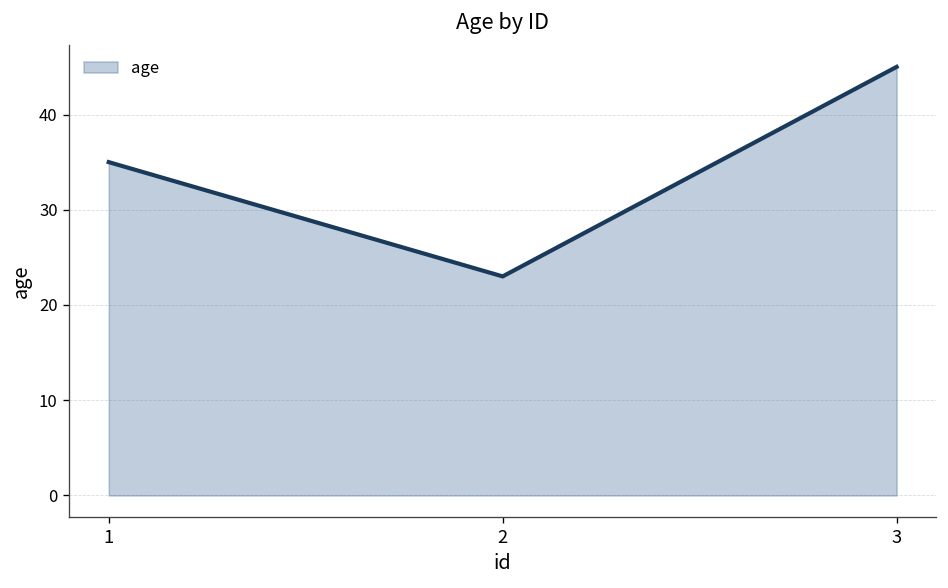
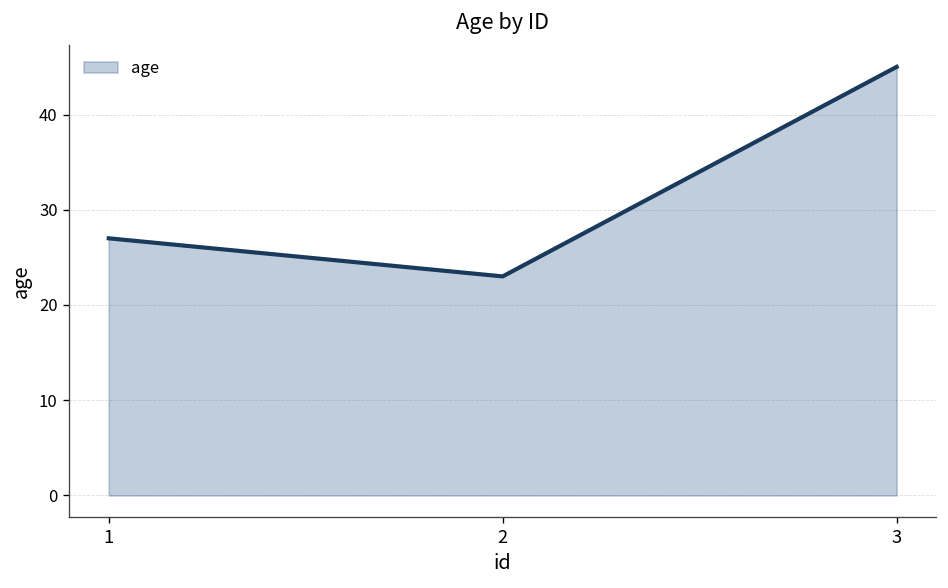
  {
-   "1": 35,
+   "1": 27,
    "2": 23,
    "3": 45
  }
